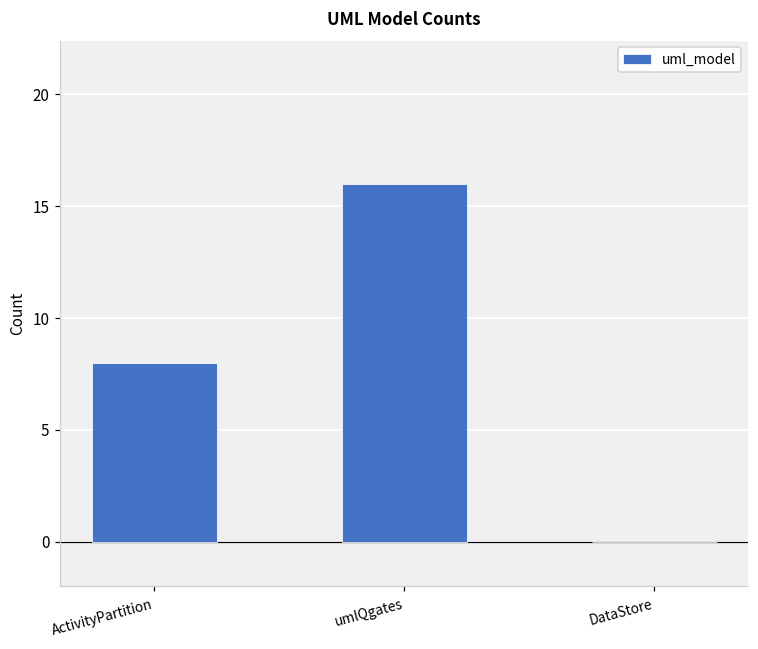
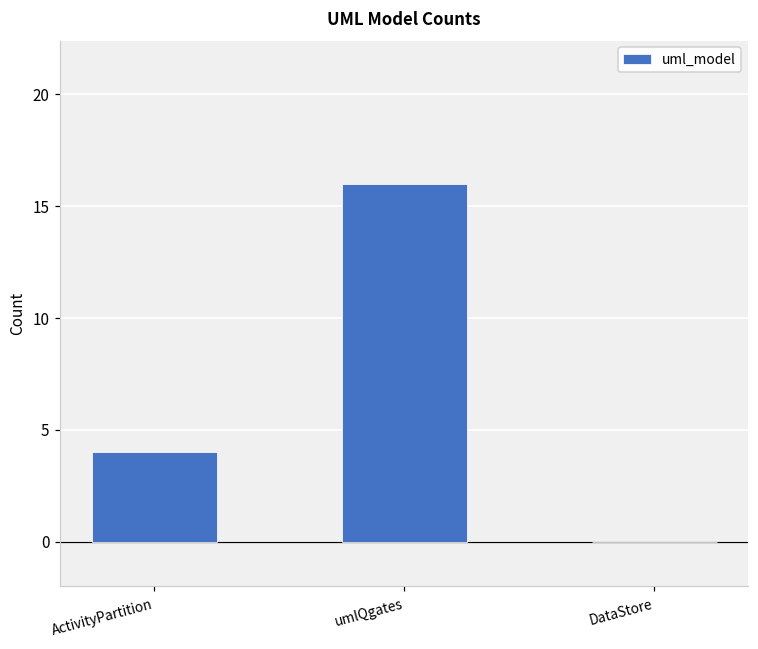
  {
-   "ActivityPartition": 8,
+   "ActivityPartition": 4,
    "umlQgates": 16,
    "DataStore": 0
  }
